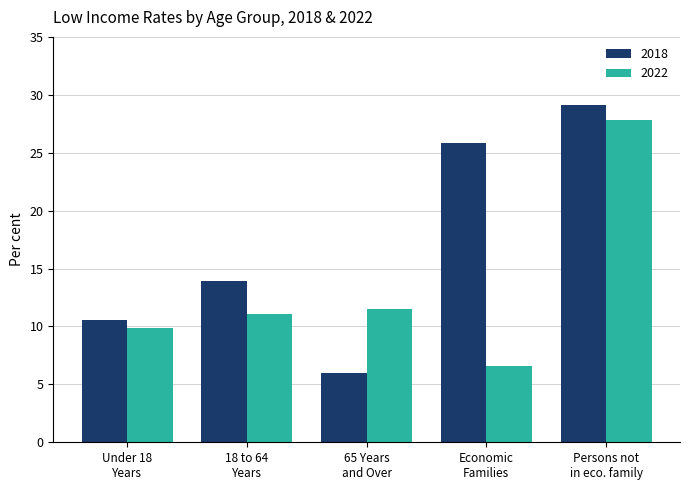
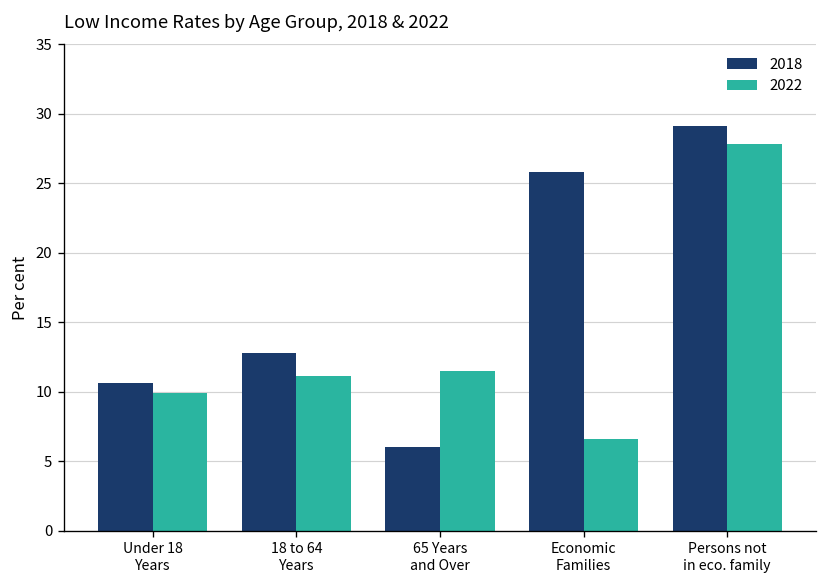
  {
    "2018": {
      "Under 18 Years": 10.6,
-     "18 to 64 Years": 13.9,
+     "18 to 64 Years": 12.8,
      "65 Years and Over": 6.0,
      "Economic Families": 25.8,
      "Persons not in eco. family": 29.1
    },
    "2022": {
      "Under 18 Years": 9.9,
      "18 to 64 Years": 11.1,
      "65 Years and Over": 11.5,
      "Economic Families": 6.6,
      "Persons not in eco. family": 27.8
    }
  }
